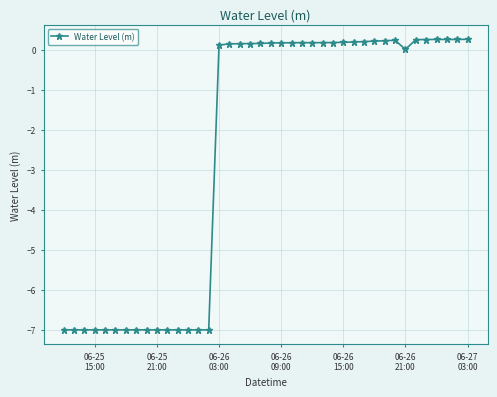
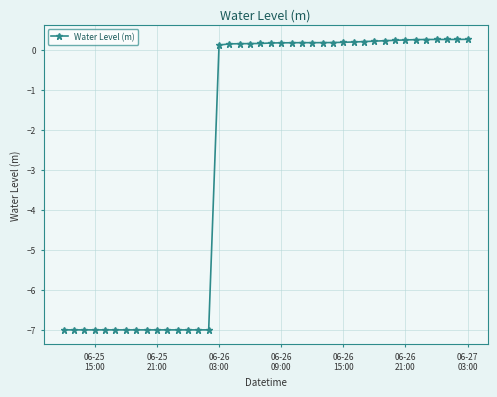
  {
    "06-25 15:00": -7.0,
    "06-25 21:00": -7.0,
    "06-26 03:00": 0.1,
    "06-26 09:00": 0.2,
    "06-26 15:00": 0.2,
-   "06-26 21:00": 0.0,
+   "06-26 21:00": 0.2,
    "06-27 03:00": 0.3
  }
